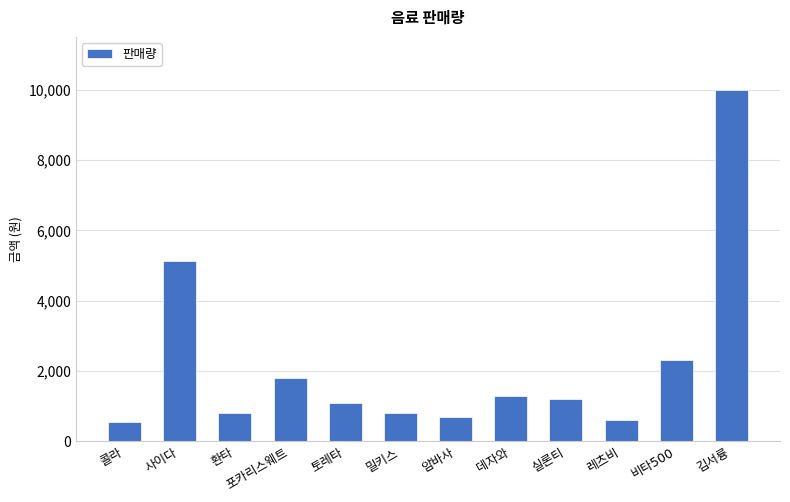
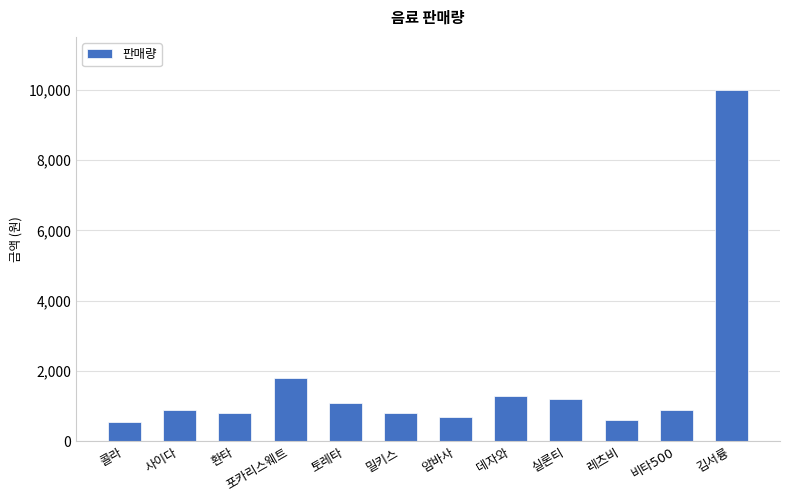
  {
    "콜라": "500",
-   "사이다": "5,100",
+   "사이다": "900",
    "환타": "800",
    "포카리스웨트": "1,800",
    "토레타": "1,100",
    "밀키스": "800",
    "암바사": "700",
    "데자와": "1,300",
    "실론티": "1,200",
    "레츠비": "600",
-   "비타500": "2,300",
+   "비타500": "900",
    "김서륭": "10,000"
  }
